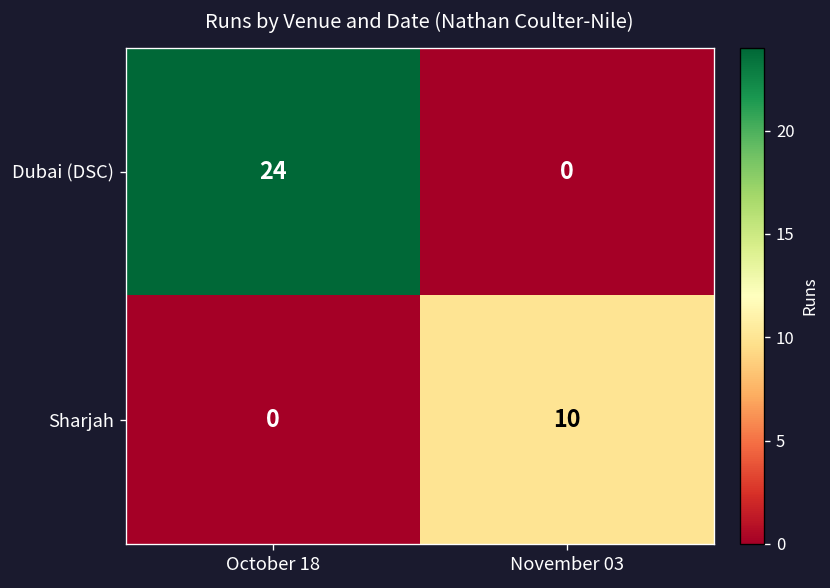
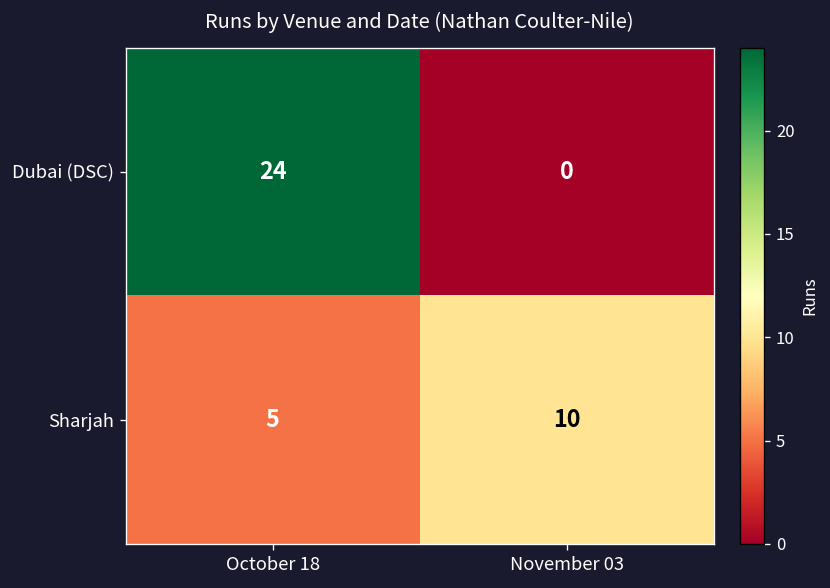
  {
    "Dubai (DSC)": {
      "October 18": 24,
      "November 03": 0
    },
    "Sharjah": {
-     "October 18": 0,
+     "October 18": 5,
      "November 03": 10
    }
  }
